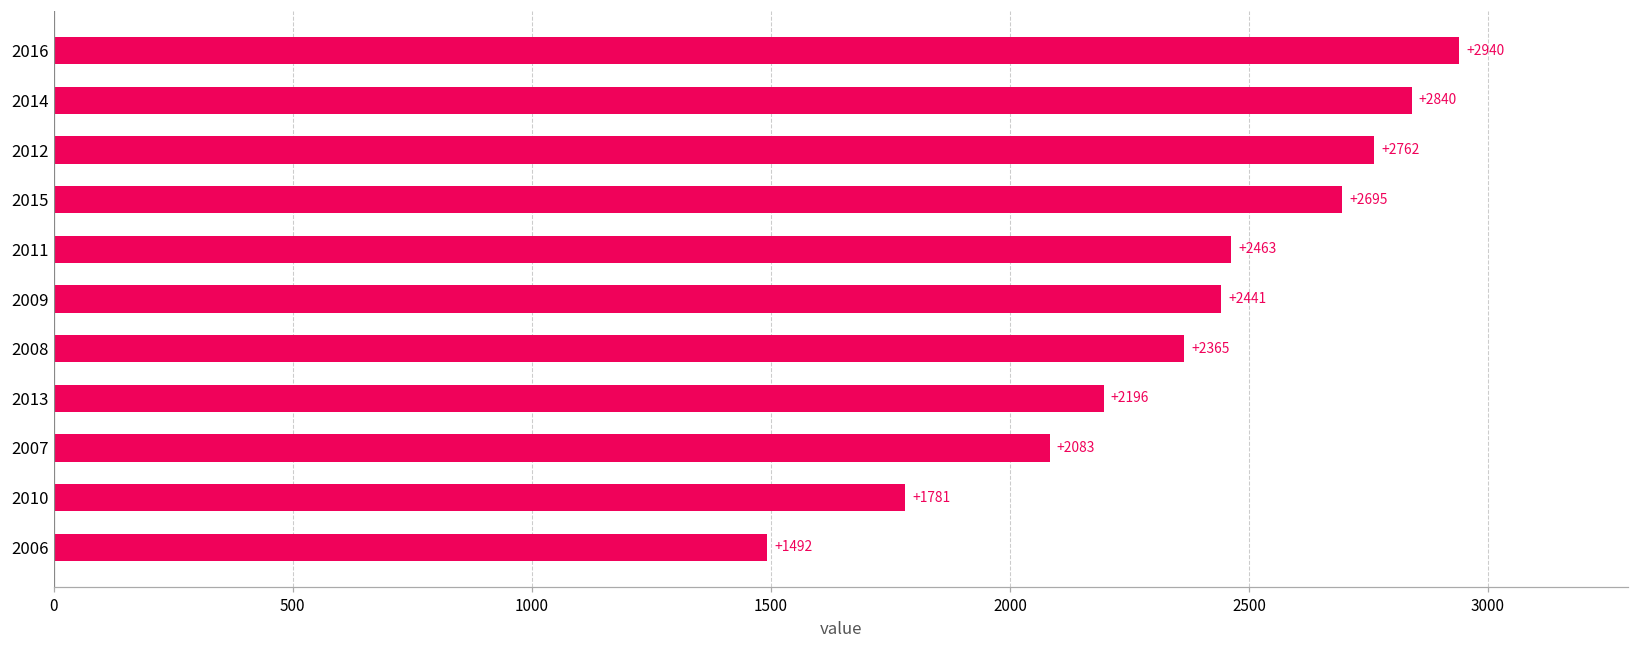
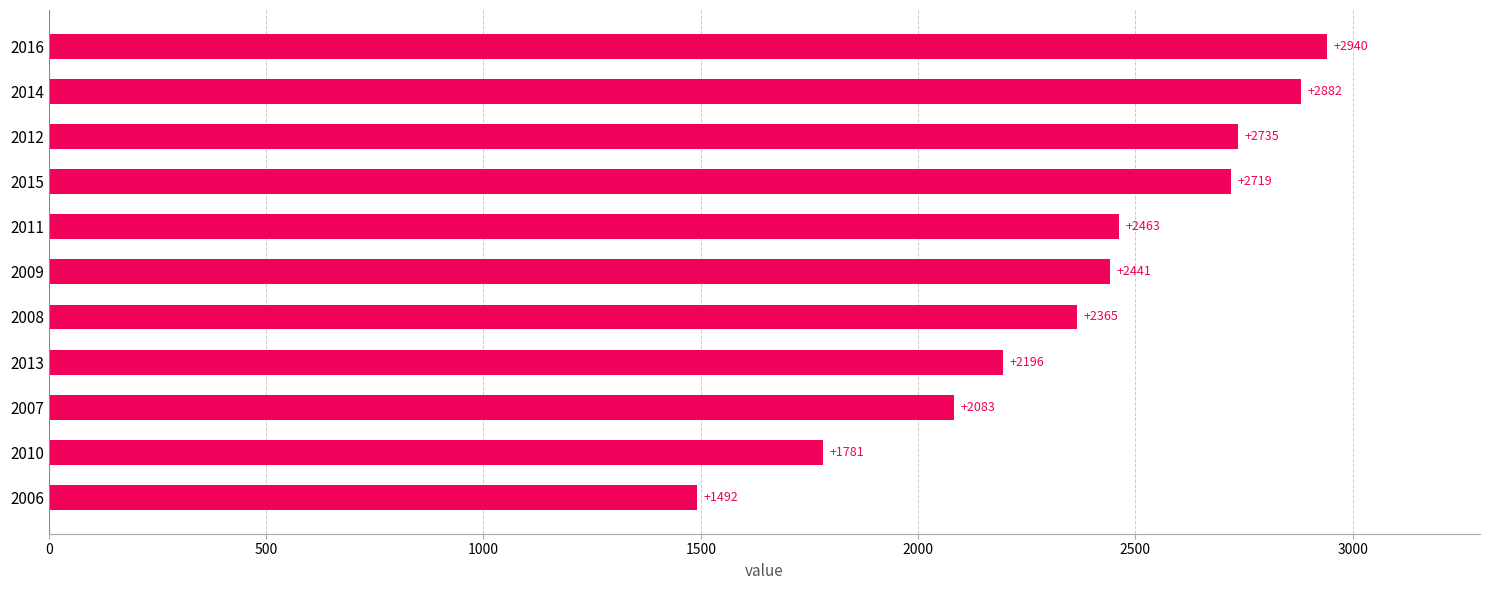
  {
    "2016": "+2940",
-   "2014": "+2840",
-   "2012": "+2762",
-   "2015": "+2695",
+   "2014": "+2882",
+   "2012": "+2735",
+   "2015": "+2719",
    "2011": "+2463",
    "2009": "+2441",
    "2008": "+2365",
    "2013": "+2196",
    "2007": "+2083",
    "2010": "+1781",
    "2006": "+1492"
  }
